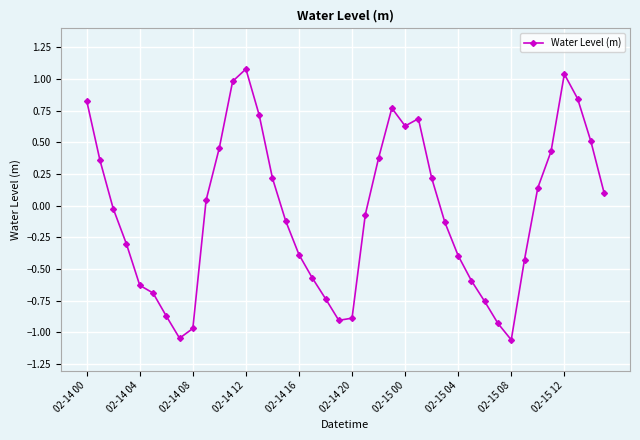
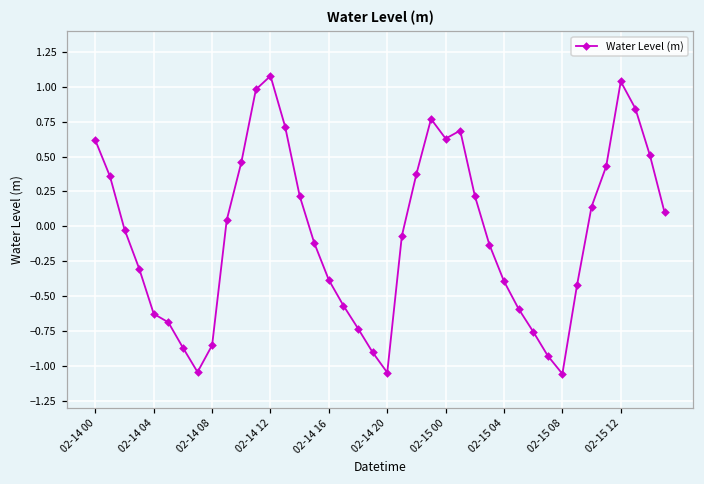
  {
-   "02-14 00": 0.83,
+   "02-14 00": 0.62,
    "02-14 04": -0.63,
-   "02-14 08": -0.97,
+   "02-14 08": -0.85,
    "02-14 12": 1.08,
    "02-14 16": -0.39,
-   "02-14 20": -0.89,
+   "02-14 20": -1.05,
    "02-15 00": 0.63,
    "02-15 04": -0.39,
    "02-15 08": -1.06,
    "02-15 12": 1.04
  }
